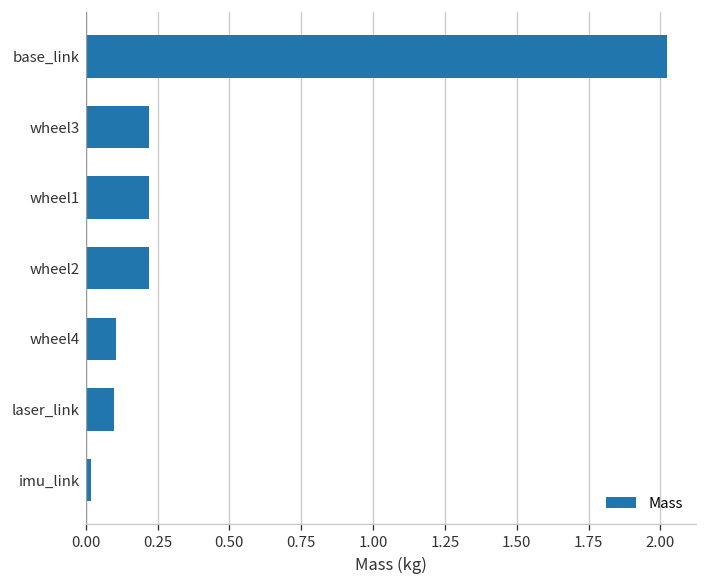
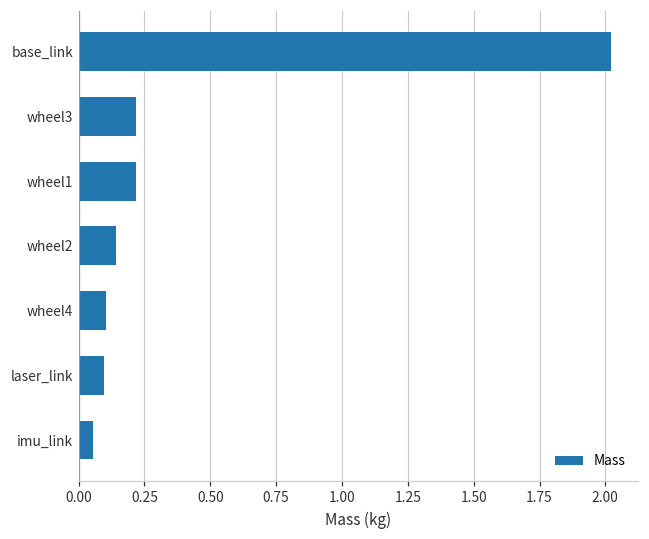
  {
    "base_link": 2.02,
    "wheel3": 0.22,
    "wheel1": 0.22,
-   "wheel2": 0.22,
+   "wheel2": 0.14,
    "wheel4": 0.11,
    "laser_link": 0.10,
-   "imu_link": 0.02
+   "imu_link": 0.05
  }
